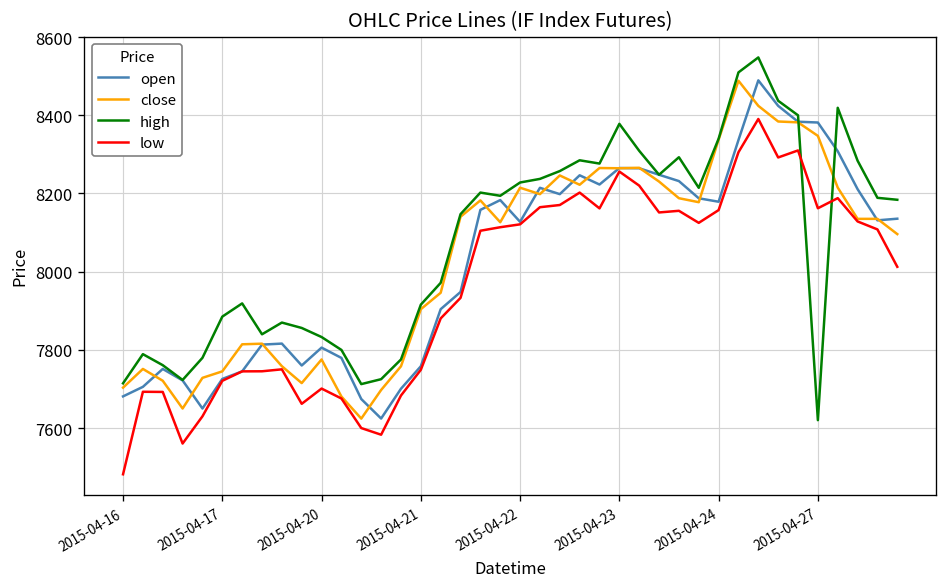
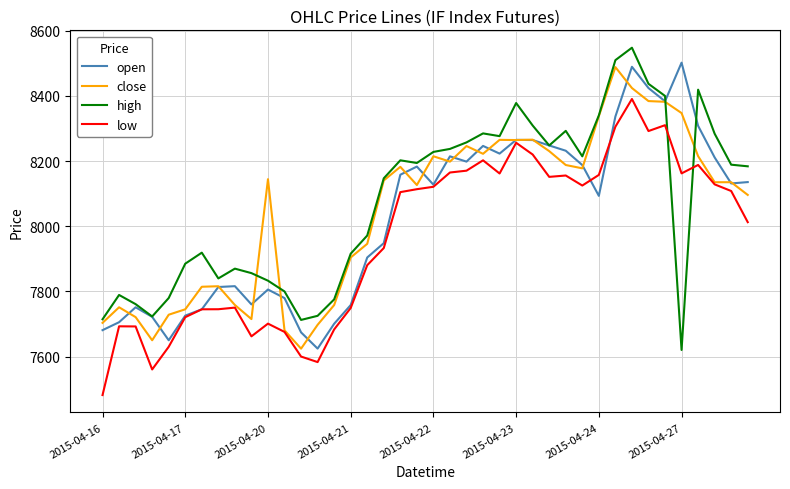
  {
    "open": {
      "2015-04-16": 7680,
      "2015-04-20": 7810,
      "2015-04-21": 7760,
-     "2015-04-24": 8180,
-     "2015-04-27": 8380
+     "2015-04-24": 8090,
+     "2015-04-27": 8500
    },
    "close": {
      "2015-04-16": 7700,
      "2015-04-17": 7750,
-     "2015-04-20": 7780,
+     "2015-04-20": 8140,
      "2015-04-21": 7900,
      "2015-04-22": 8210,
      "2015-04-27": 8350
    },
    "high": {
      "2015-04-16": 7710,
      "2015-04-17": 7890,
      "2015-04-20": 7830,
      "2015-04-21": 7920,
      "2015-04-22": 8230,
      "2015-04-23": 8380,
      "2015-04-27": 7620
    },
    "low": {
      "2015-04-16": 7480,
      "2015-04-20": 7700,
      "2015-04-21": 7750,
      "2015-04-23": 8260,
      "2015-04-24": 8160,
      "2015-04-27": 8160
    }
  }
